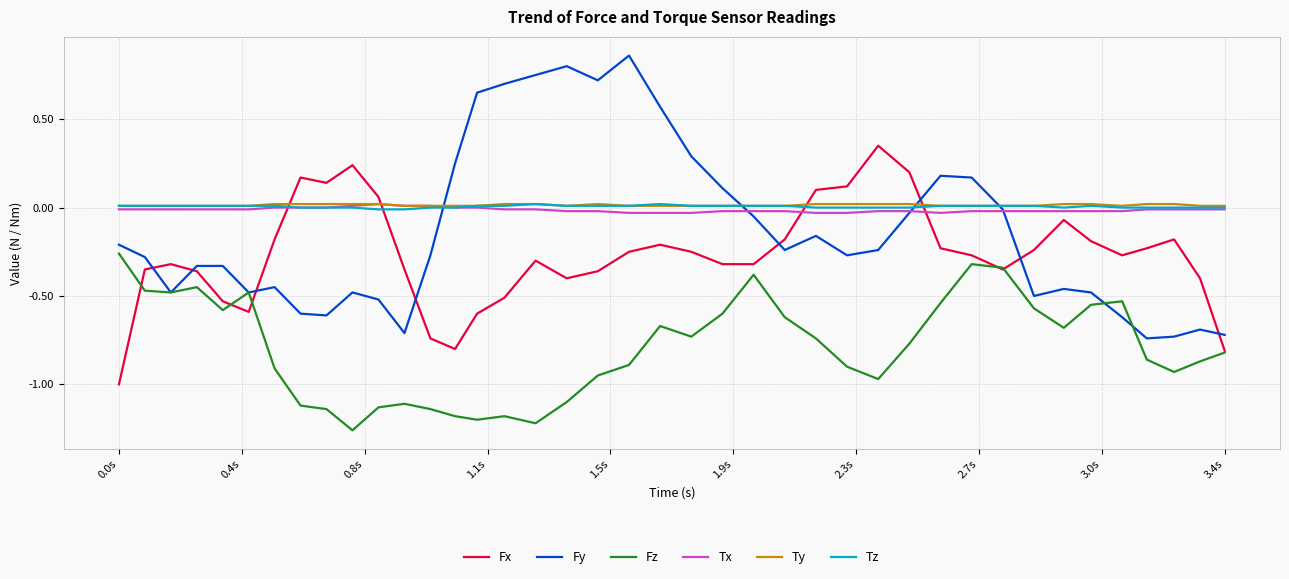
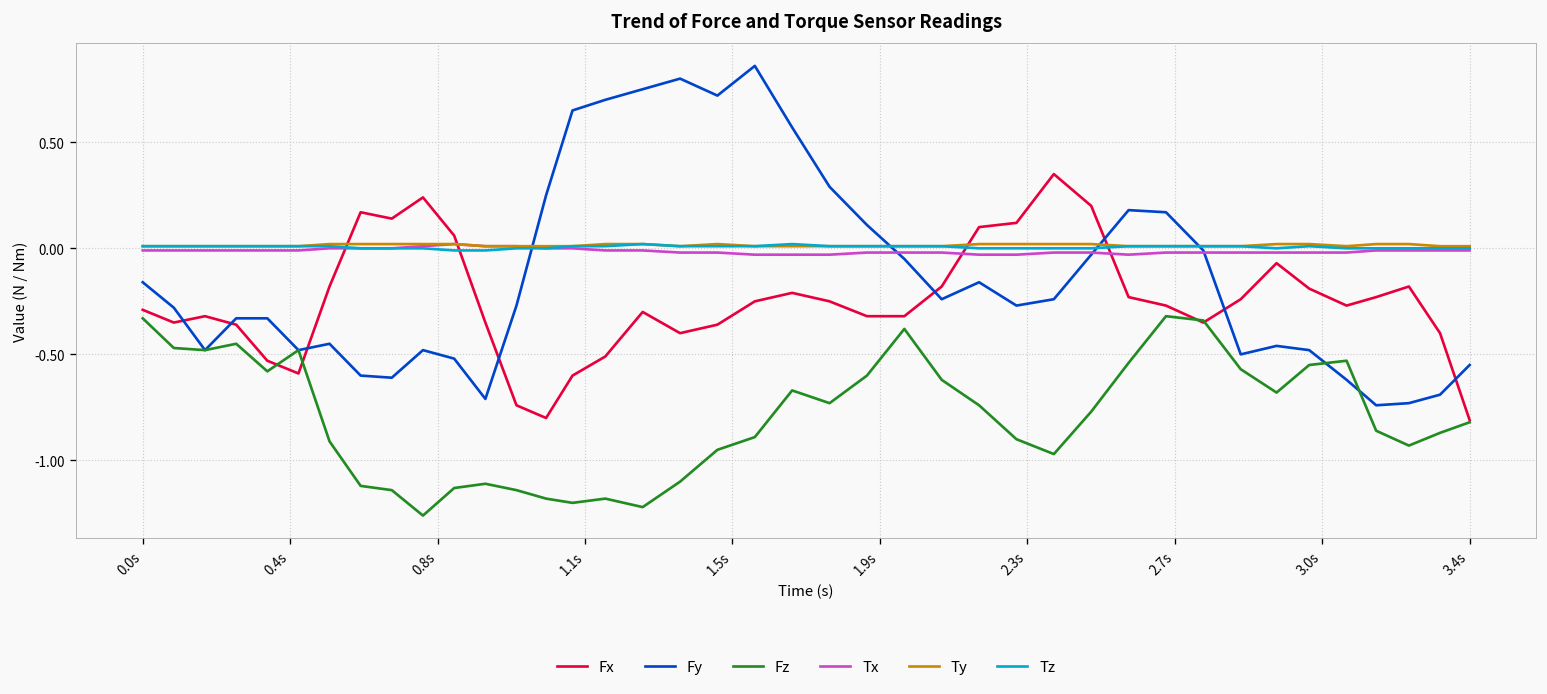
  {
    "Fx": {
-     "0.0s": -1.00
+     "0.0s": -0.29
    },
    "Fy": {
-     "0.0s": -0.21,
-     "3.4s": -0.72
+     "0.0s": -0.16,
+     "3.4s": -0.55
    },
    "Fz": {
-     "0.0s": -0.26
+     "0.0s": -0.33
    },
    "Tx": {
      "0.0s": -0.01
    }
  }
